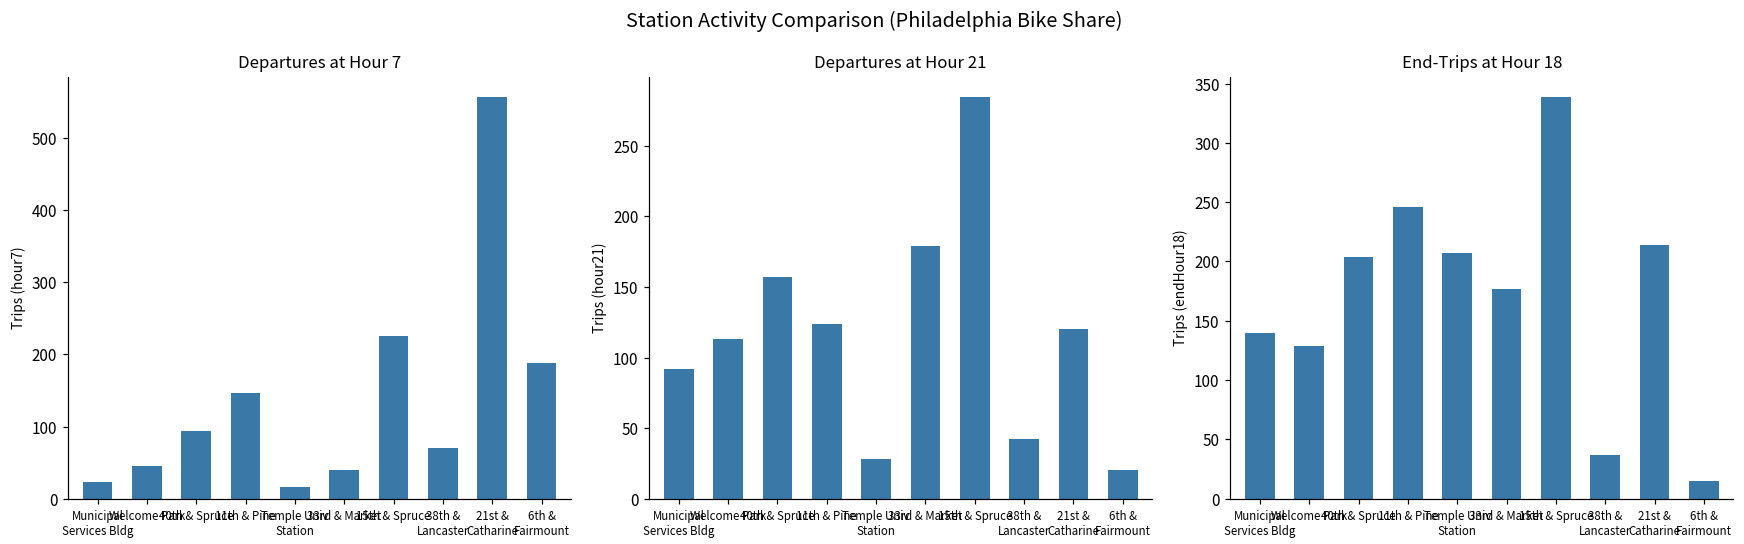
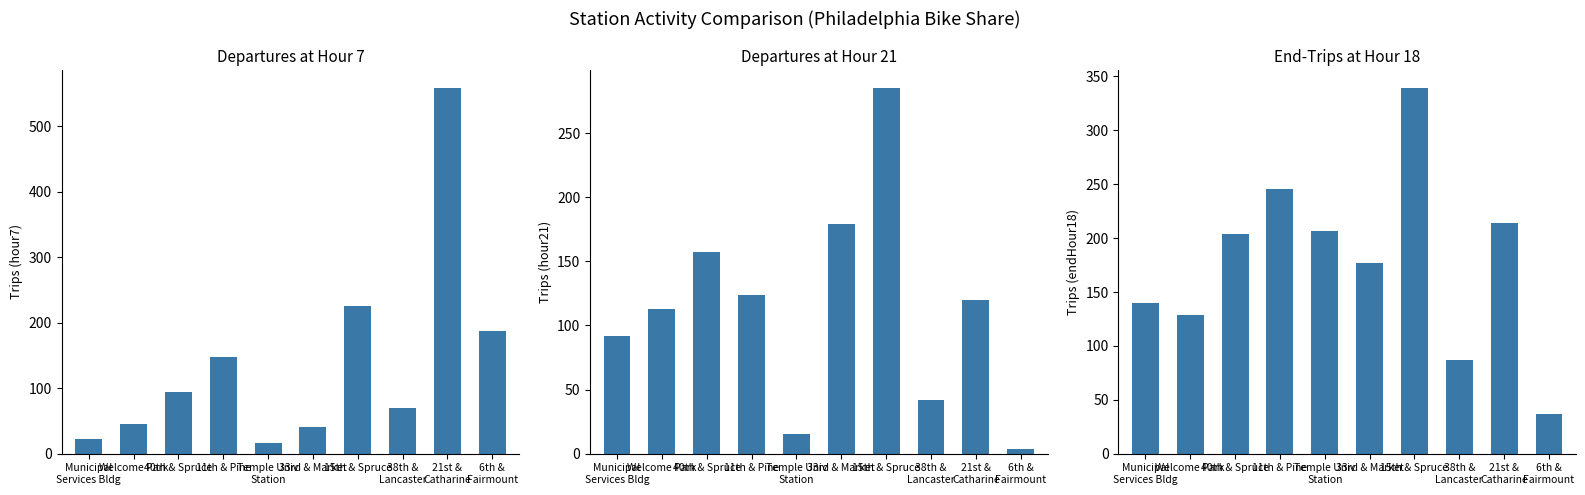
  {
    "Departures at Hour 7": {
      "Temple Univ Station": 20,
      "38th & Lancaster": 70,
      "21st & Catharine": 560,
      "6th & Fairmount": 190
    },
    "Departures at Hour 21": {
-     "Temple Univ Station": 28,
+     "Temple Univ Station": 15,
      "38th & Lancaster": 42,
      "21st & Catharine": 120,
-     "6th & Fairmount": 20
+     "6th & Fairmount": 4
    },
    "End-Trips at Hour 18": {
      "Temple Univ Station": 207,
-     "38th & Lancaster": 37,
+     "38th & Lancaster": 87,
      "21st & Catharine": 214,
-     "6th & Fairmount": 15
+     "6th & Fairmount": 37
    }
  }
